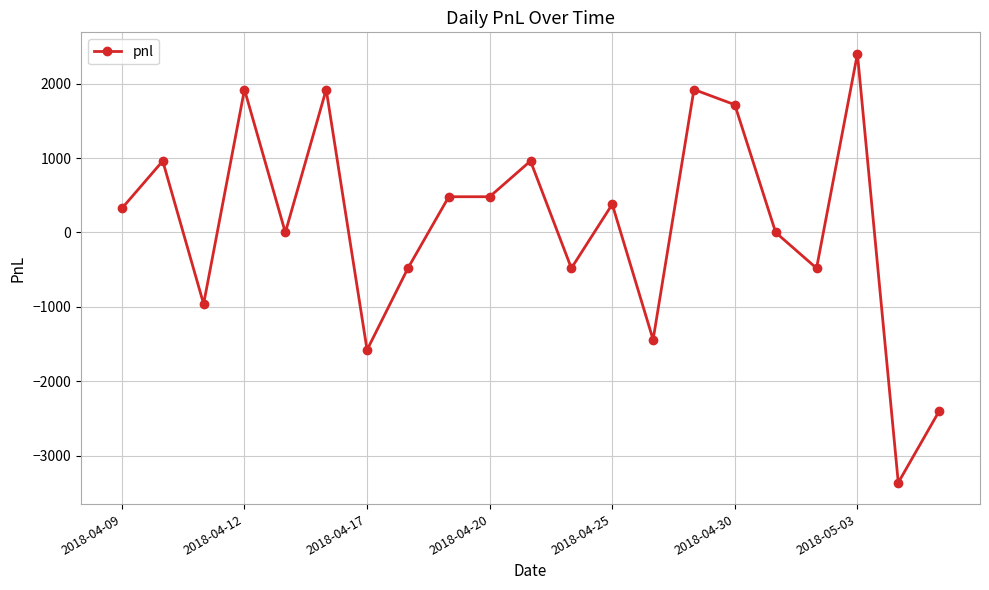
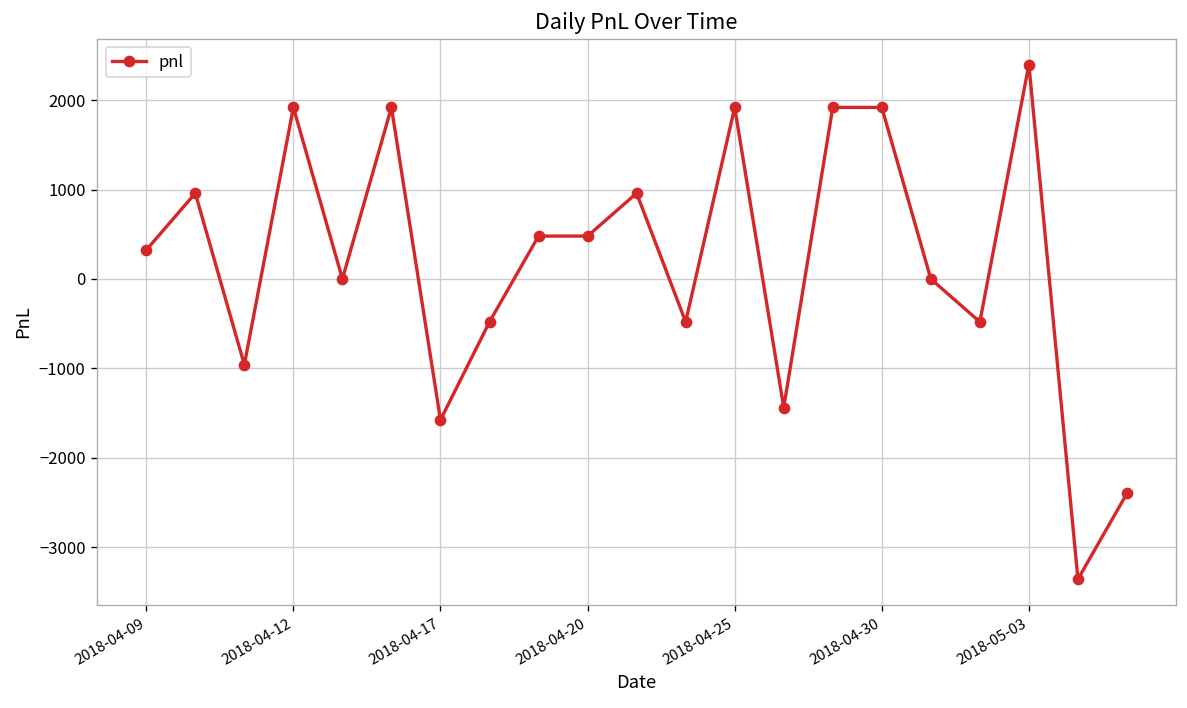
  {
    "2018-04-09": 300,
    "2018-04-12": 1900,
    "2018-04-17": -1600,
    "2018-04-20": 500,
-   "2018-04-25": 400,
-   "2018-04-30": 1700,
+   "2018-04-25": 1900,
+   "2018-04-30": 1900,
    "2018-05-03": 2400
  }
